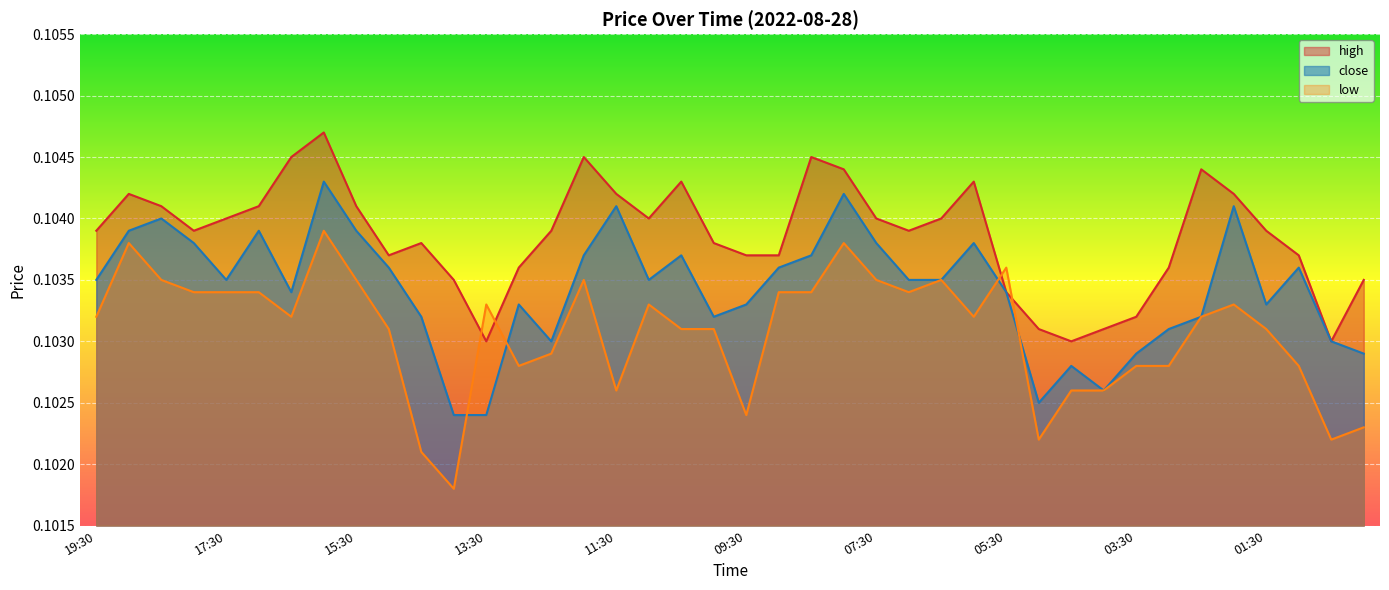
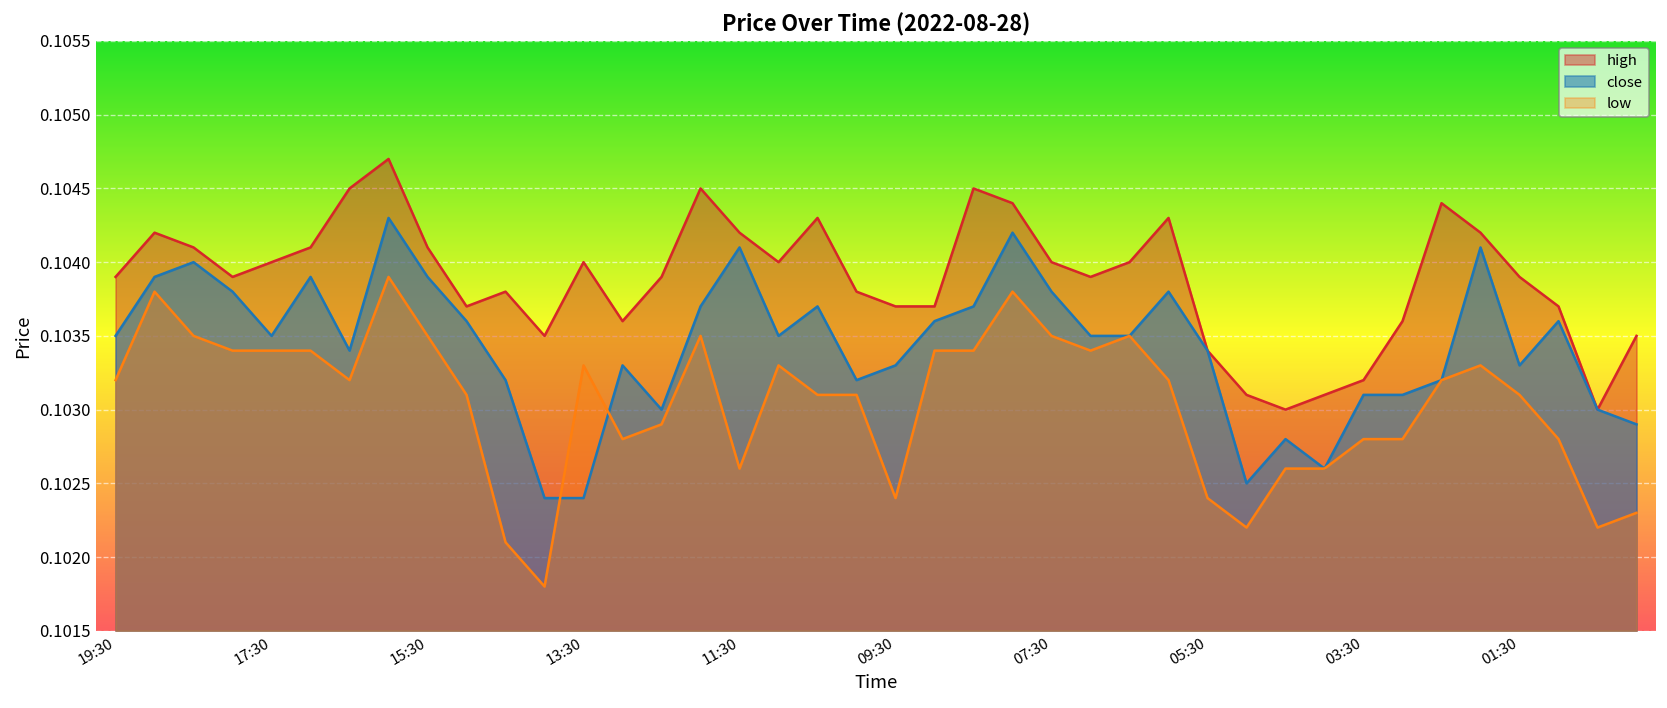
  {
    "high": {
      "19:30": 0.10390,
      "17:30": 0.104,
      "15:30": 0.10410,
-     "13:30": 0.103,
+     "13:30": 0.104,
      "11:30": 0.10420,
      "09:30": 0.10370,
      "07:30": 0.104,
      "03:30": 0.10320,
      "01:30": 0.10390
    },
    "close": {
      "19:30": 0.1035,
      "17:30": 0.1035,
      "15:30": 0.1039,
      "13:30": 0.1024,
      "11:30": 0.1041,
      "09:30": 0.1033,
      "07:30": 0.1038,
-     "03:30": 0.1029,
+     "03:30": 0.1031,
      "01:30": 0.1033
    },
    "low": {
      "19:30": 0.1032,
      "17:30": 0.1034,
      "15:30": 0.1035,
      "13:30": 0.1033,
      "11:30": 0.1026,
      "09:30": 0.1024,
      "07:30": 0.1035,
-     "05:30": 0.1036,
+     "05:30": 0.1024,
      "03:30": 0.1028,
      "01:30": 0.1031
    }
  }
